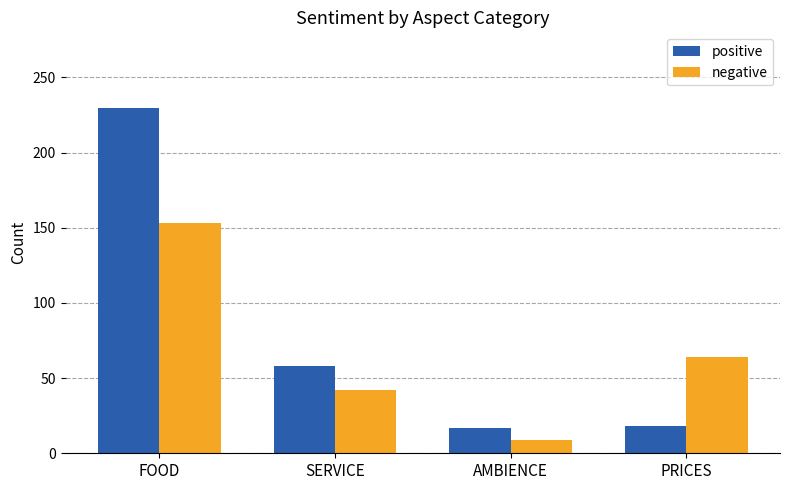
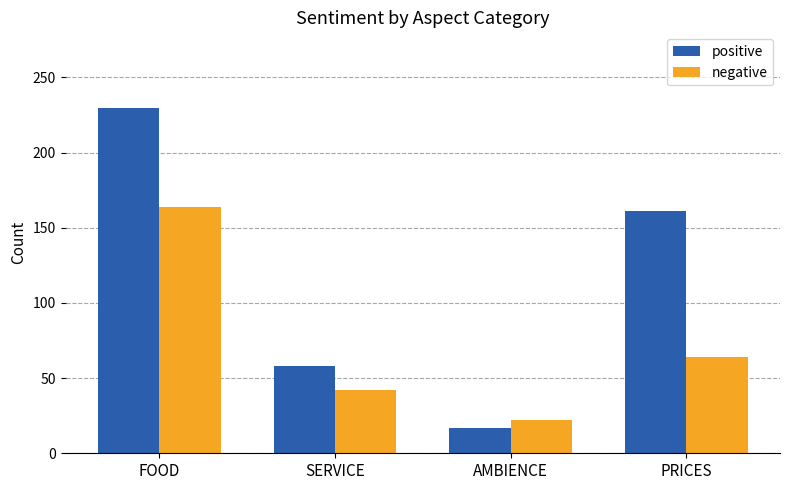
  {
    "positive": {
      "FOOD": 230,
      "SERVICE": 58,
      "AMBIENCE": 17,
-     "PRICES": 18
+     "PRICES": 161
    },
    "negative": {
-     "FOOD": 153,
+     "FOOD": 164,
      "SERVICE": 42,
-     "AMBIENCE": 9,
+     "AMBIENCE": 22,
      "PRICES": 64
    }
  }
